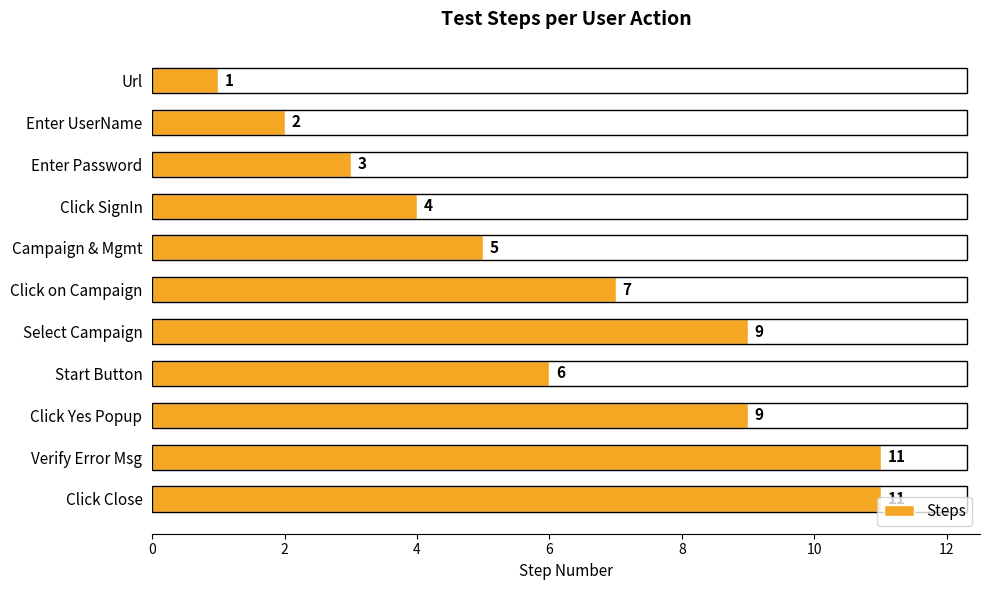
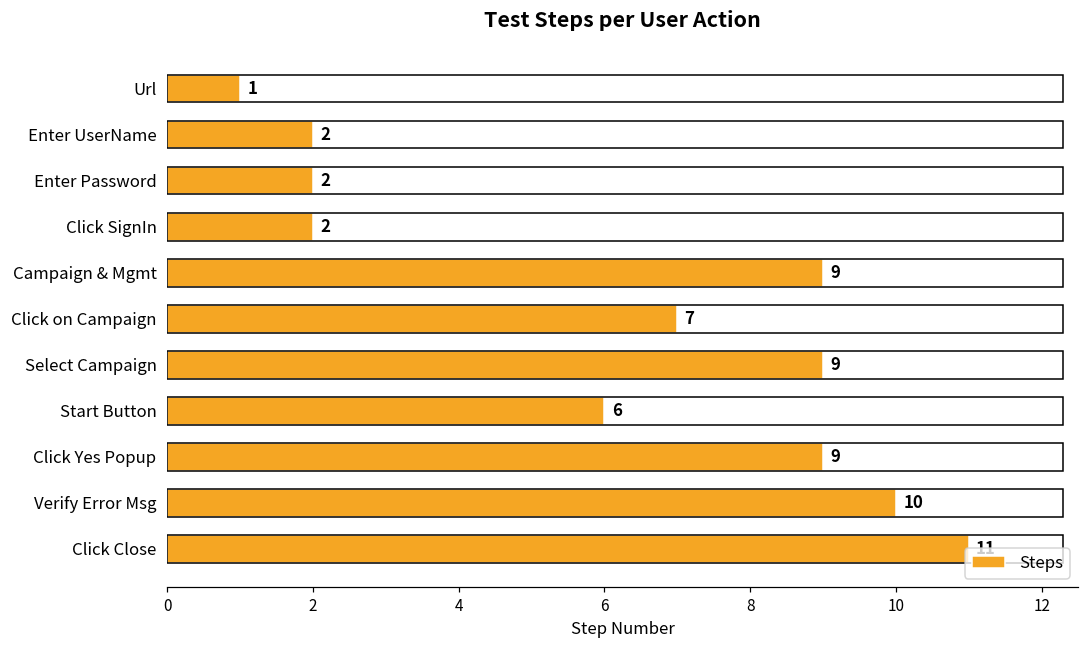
  {
    "Url": 1,
    "Enter UserName": 2,
-   "Enter Password": 3,
-   "Click SignIn": 4,
-   "Campaign & Mgmt": 5,
+   "Enter Password": 2,
+   "Click SignIn": 2,
+   "Campaign & Mgmt": 9,
    "Click on Campaign": 7,
    "Select Campaign": 9,
    "Start Button": 6,
    "Click Yes Popup": 9,
-   "Verify Error Msg": 11
+   "Verify Error Msg": 10
  }
